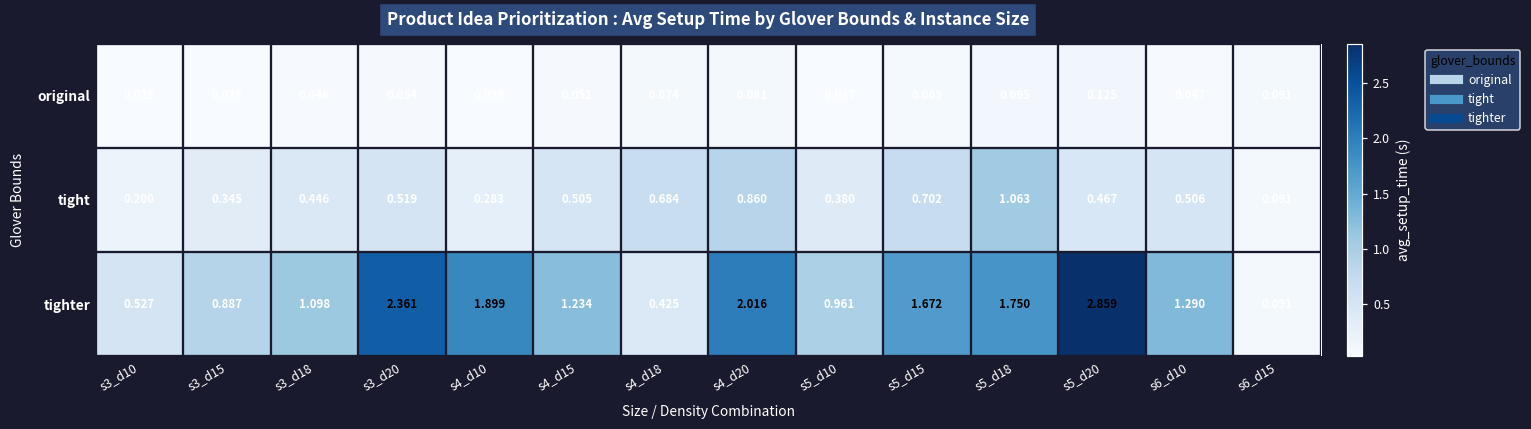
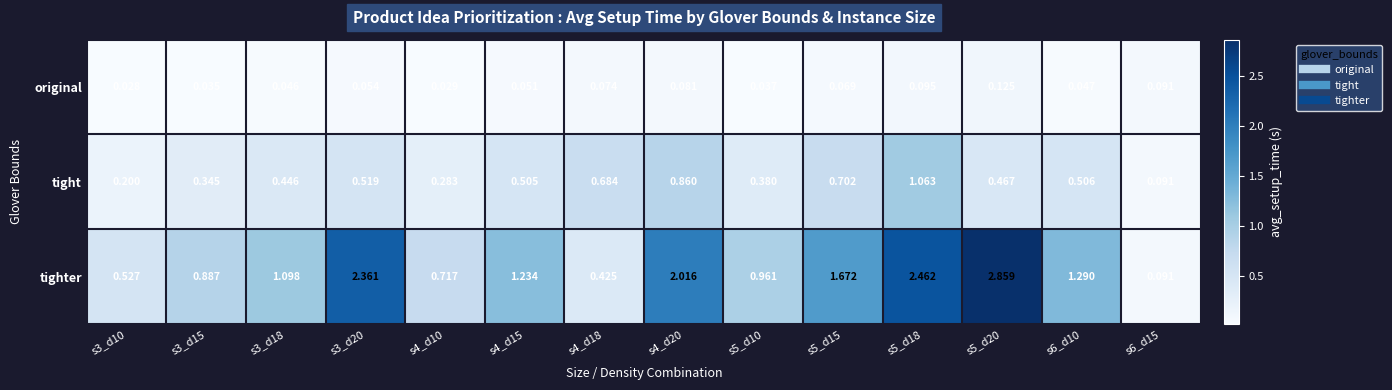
  {
    "tight": {
      "s4_d18": 0.684,
      "s4_d20": 0.860,
      "s5_d15": 0.702,
      "s5_d18": 1.063
    },
    "tighter": {
      "s3_d15": 0.887,
      "s3_d18": 1.098,
      "s3_d20": 2.361,
-     "s4_d10": 1.899,
+     "s4_d10": 0.717,
      "s4_d15": 1.234,
      "s4_d20": 2.016,
      "s5_d10": 0.961,
      "s5_d15": 1.672,
-     "s5_d18": 1.750,
+     "s5_d18": 2.462,
      "s5_d20": 2.859,
      "s6_d10": 1.290
    }
  }
